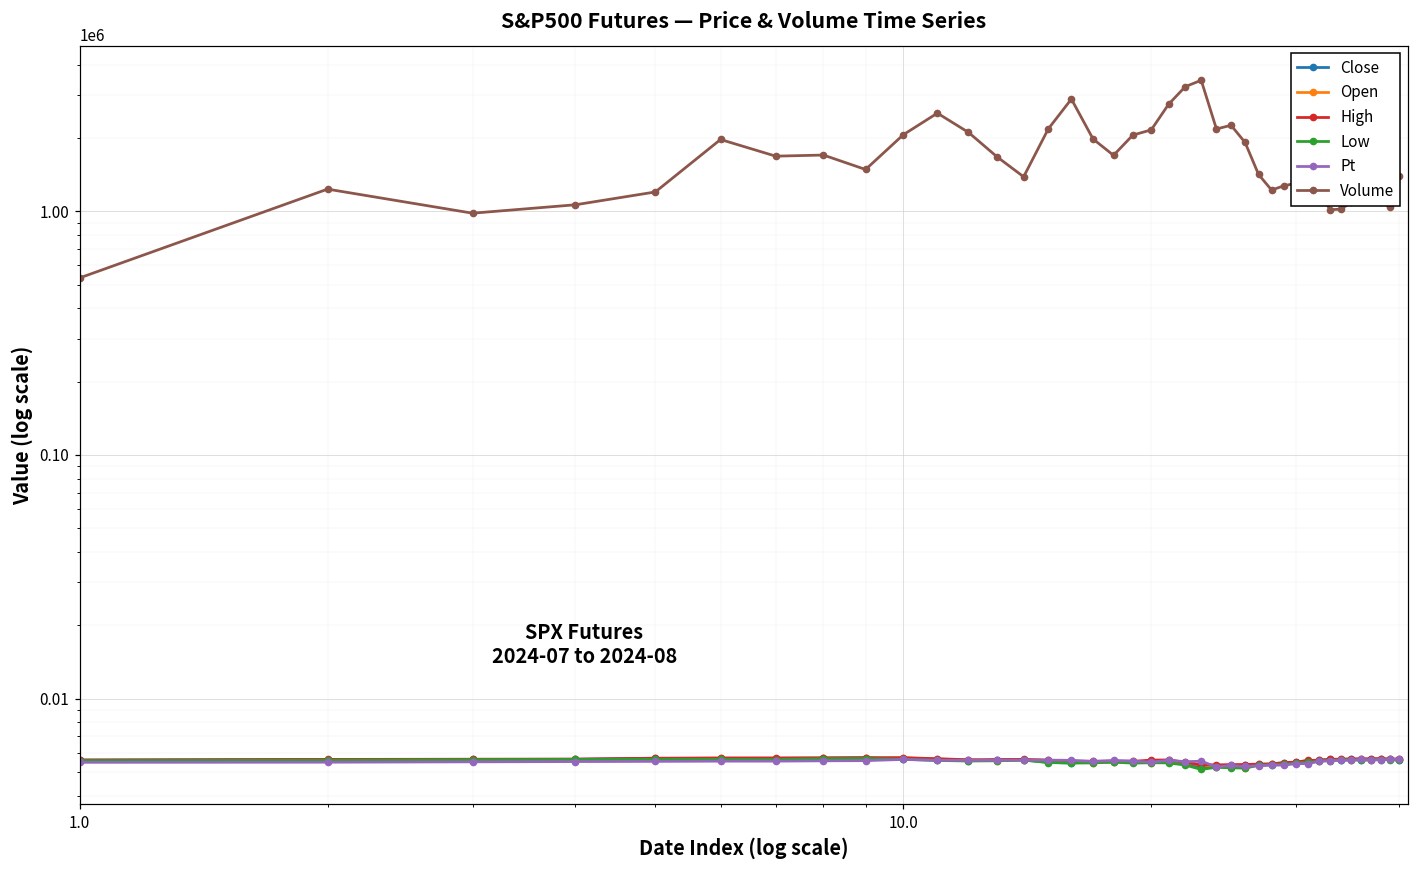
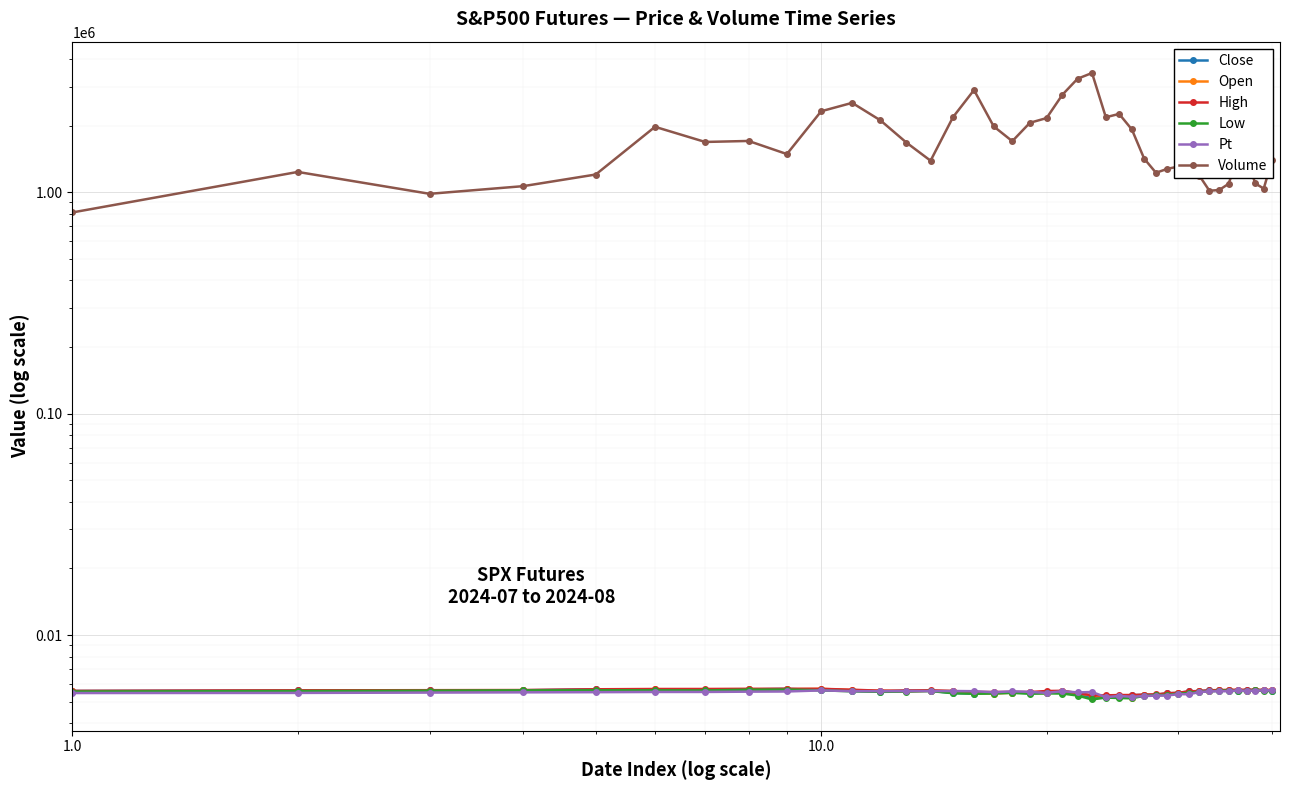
  {
    "Volume": {
-     "1.0": 530000,
-     "10.0": 2100000
+     "1.0": 810000,
+     "10.0": 2300000
    }
  }
